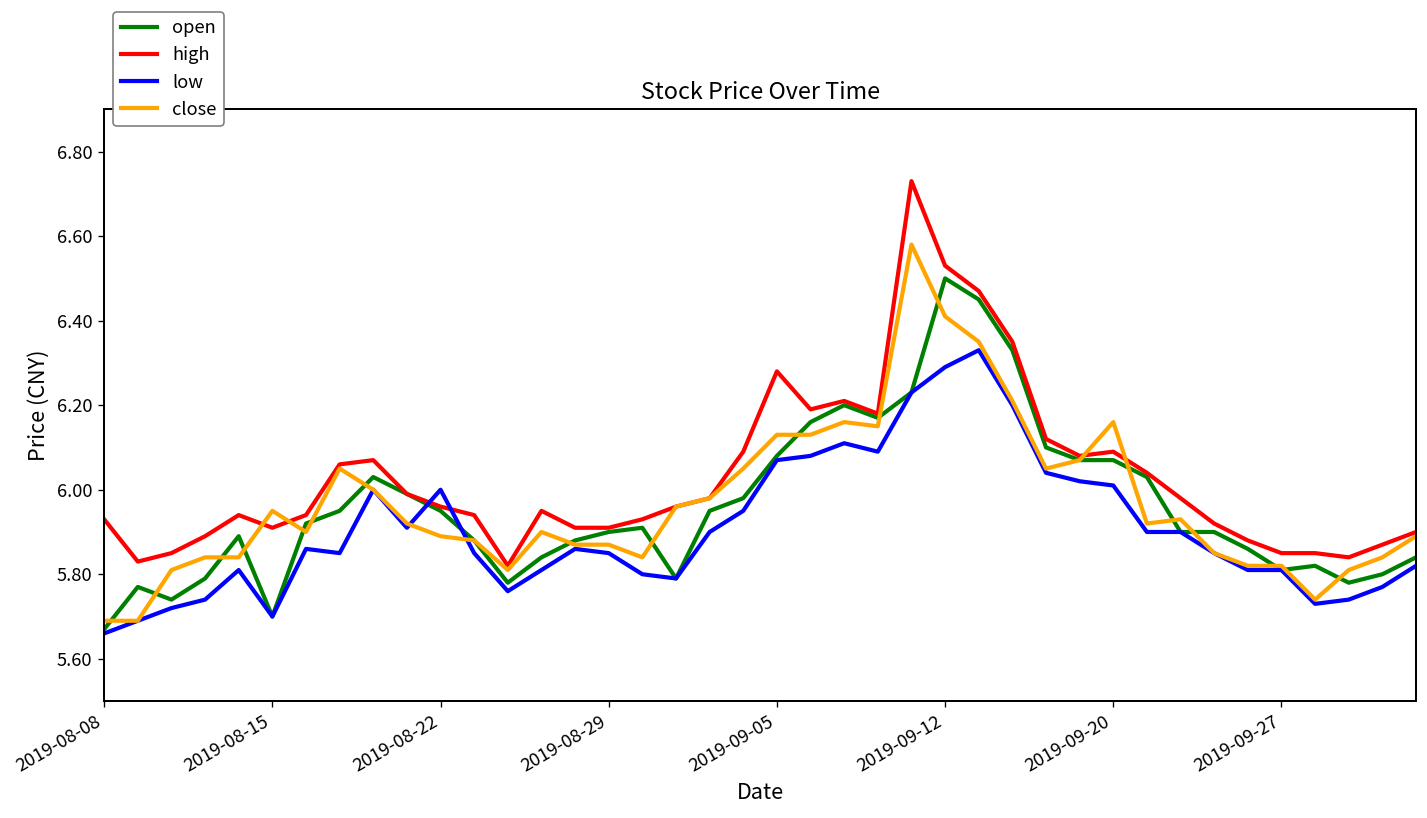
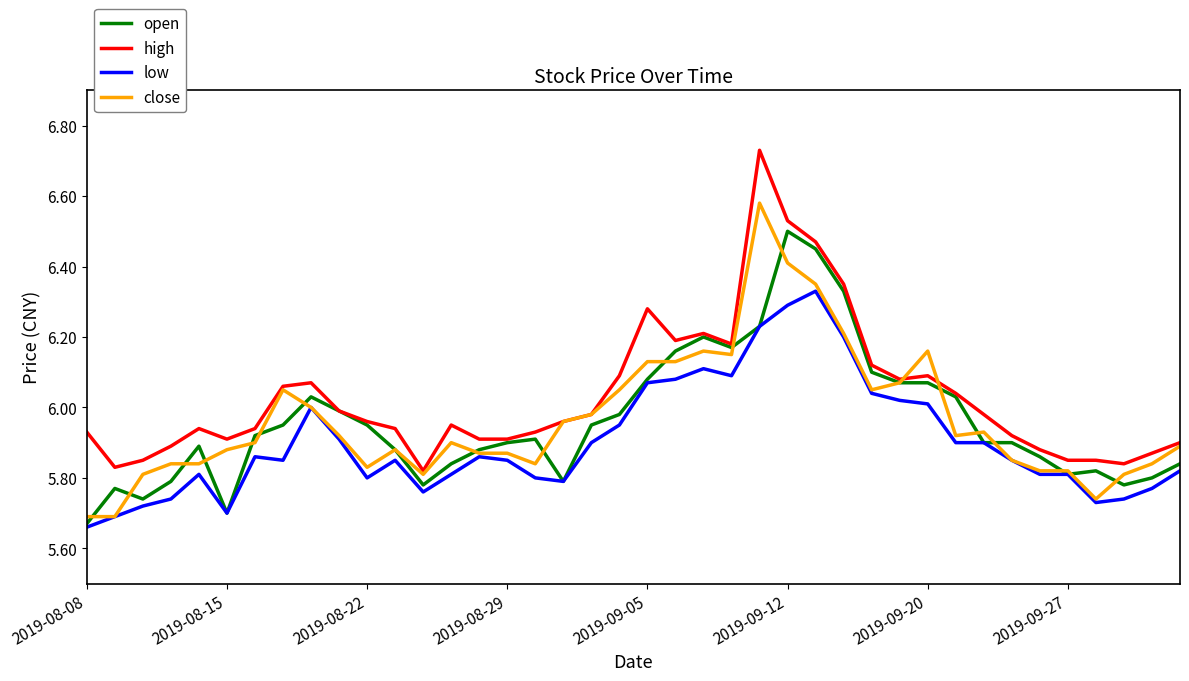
  {
    "open": {
      "2019-08-08": 5.67,
      "2019-08-22": 5.95,
      "2019-08-29": 5.90,
      "2019-09-05": 6.08,
      "2019-09-12": 6.50,
      "2019-09-20": 6.07
    },
    "high": {
      "2019-08-08": 5.93,
      "2019-08-15": 5.91,
      "2019-08-22": 5.96,
      "2019-08-29": 5.91,
      "2019-09-05": 6.28,
      "2019-09-12": 6.53,
      "2019-09-20": 6.09,
      "2019-09-27": 5.85
    },
    "low": {
      "2019-08-08": 5.66,
-     "2019-08-22": 6.0,
+     "2019-08-22": 5.8,
      "2019-08-29": 5.85,
      "2019-09-05": 6.07,
      "2019-09-12": 6.29,
      "2019-09-20": 6.01
    },
    "close": {
      "2019-08-08": 5.69,
-     "2019-08-15": 5.95,
-     "2019-08-22": 5.89,
+     "2019-08-15": 5.88,
+     "2019-08-22": 5.83,
      "2019-08-29": 5.87,
      "2019-09-05": 6.13,
      "2019-09-12": 6.41,
      "2019-09-20": 6.16,
      "2019-09-27": 5.82
    }
  }
